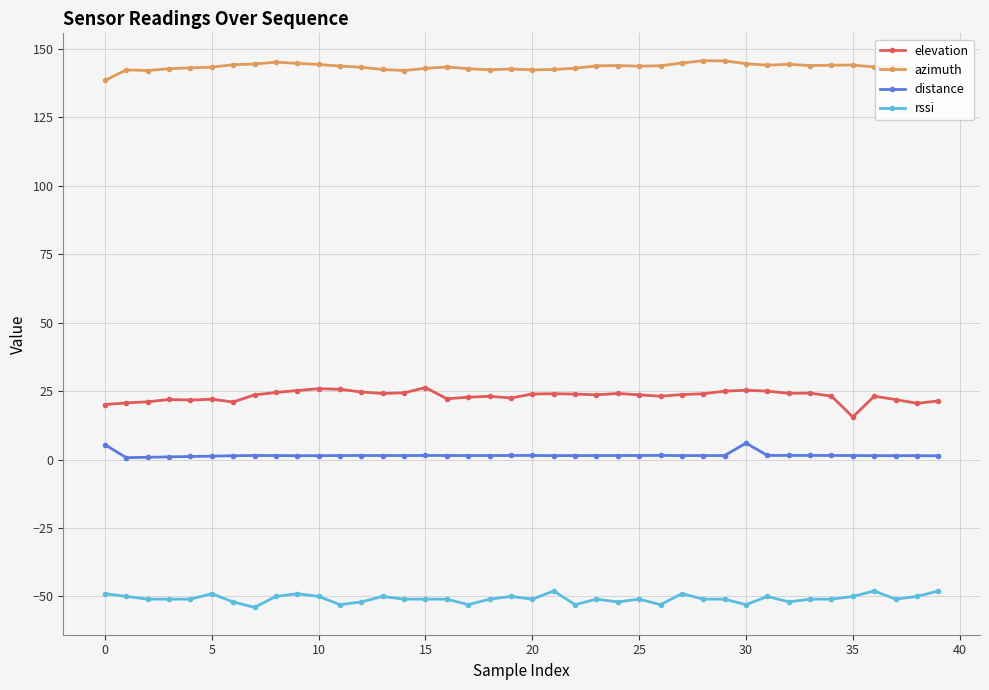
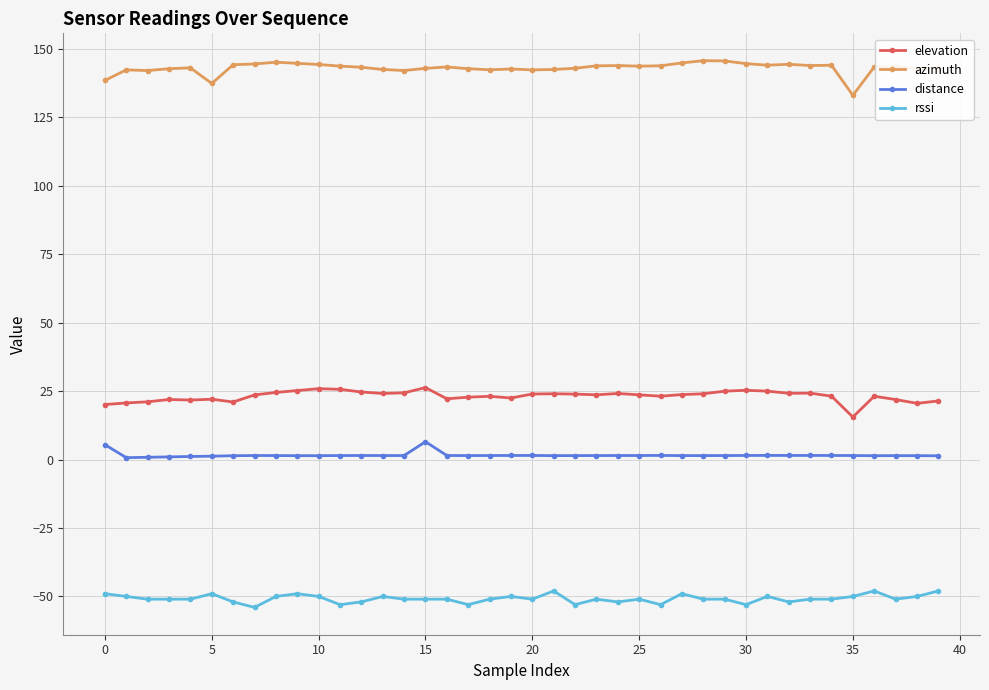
  {
    "elevation": {
      "0": 20,
      "5": 22,
      "10": 26,
      "15": 26,
      "20": 24,
      "25": 24,
      "30": 25,
      "35": 16
    },
    "azimuth": {
      "0": 138,
-     "5": 143,
+     "5": 137,
      "10": 144,
      "15": 143,
      "20": 142,
      "25": 144,
      "30": 145,
-     "35": 144
+     "35": 133
    },
    "distance": {
      "0": 5,
      "5": 1,
      "10": 1,
-     "15": 1,
+     "15": 6,
      "20": 1,
      "25": 1,
-     "30": 6,
+     "30": 1,
      "35": 1
    },
    "rssi": {
      "0": -49,
      "5": -49,
      "10": -50,
      "15": -51,
      "20": -51,
      "25": -51,
      "30": -53,
      "35": -50
    }
  }
